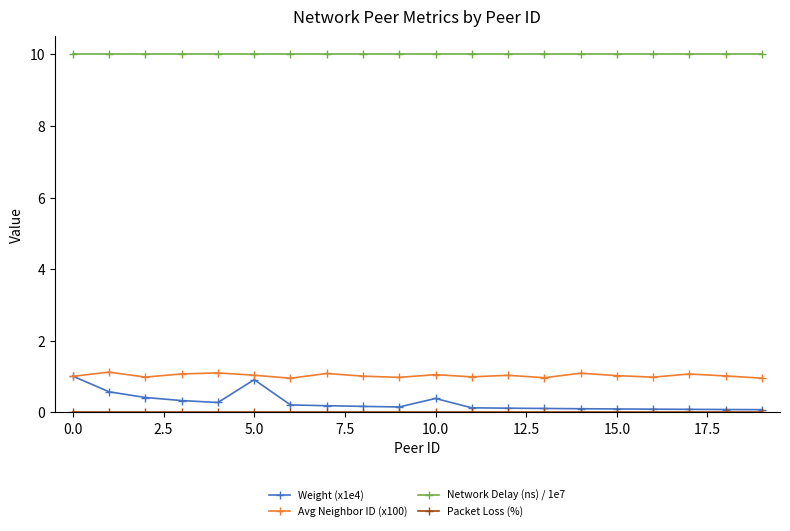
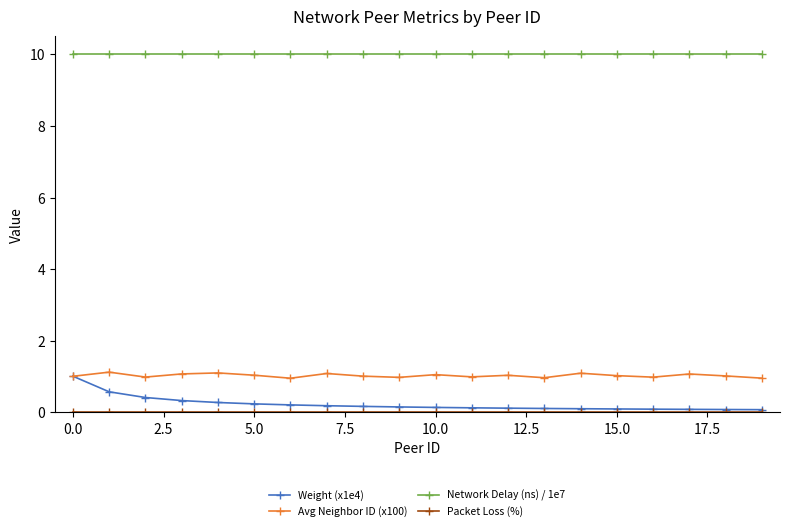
  {
    "Weight (x1e4)": {
-     "5.0": 0.9,
-     "10.0": 0.4,
+     "5.0": 0.2,
+     "10.0": 0.1,
      "15.0": 0.1
    },
    "Avg Neighbor ID (x100)": {
      "5.0": 1.0,
      "10.0": 1.1,
      "15.0": 1.0
    },
    "Network Delay (ns) / 1e7": {
      "0.0": 10.0,
      "5.0": 10.0,
      "10.0": 10.0,
      "15.0": 10.0
    },
    "Packet Loss (%)": {
      "0.0": 0.0,
      "5.0": 0.0,
      "10.0": 0.0,
      "15.0": 0.0
    }
  }
